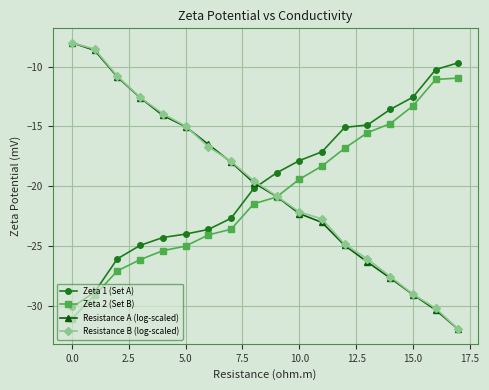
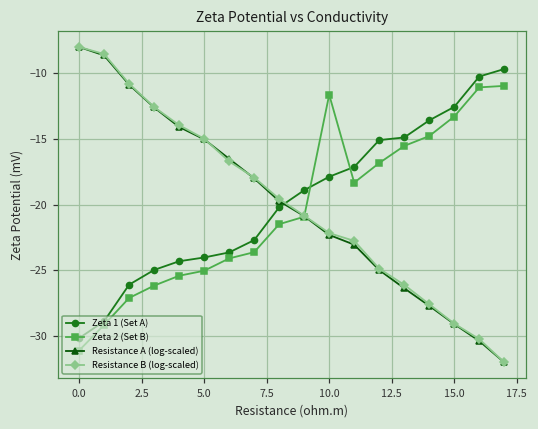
  {
    "Zeta 2 (Set B)": {
      "5.0": -25.0,
-     "10.0": -19.4,
+     "10.0": -11.6,
      "15.0": -13.3
    }
  }
